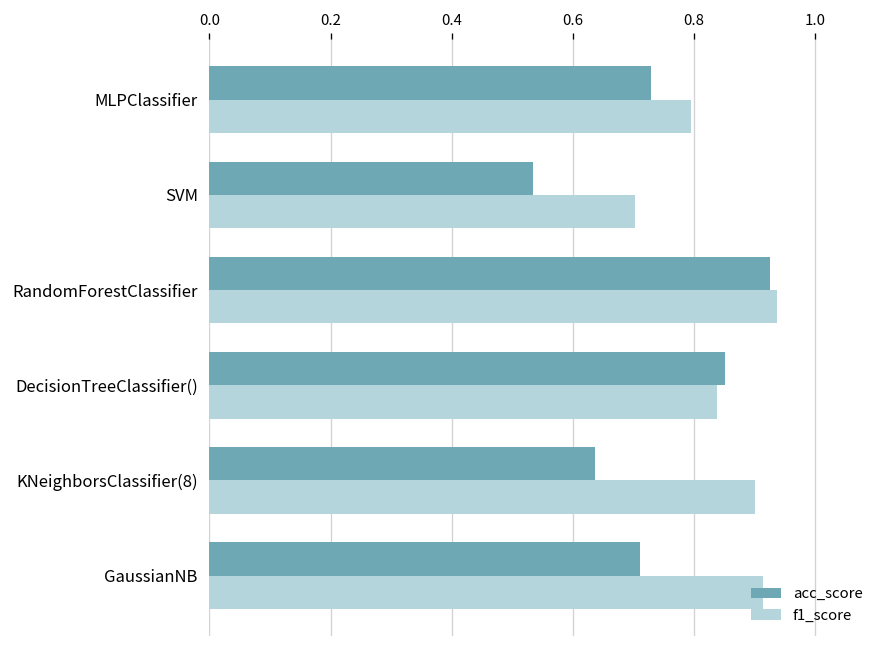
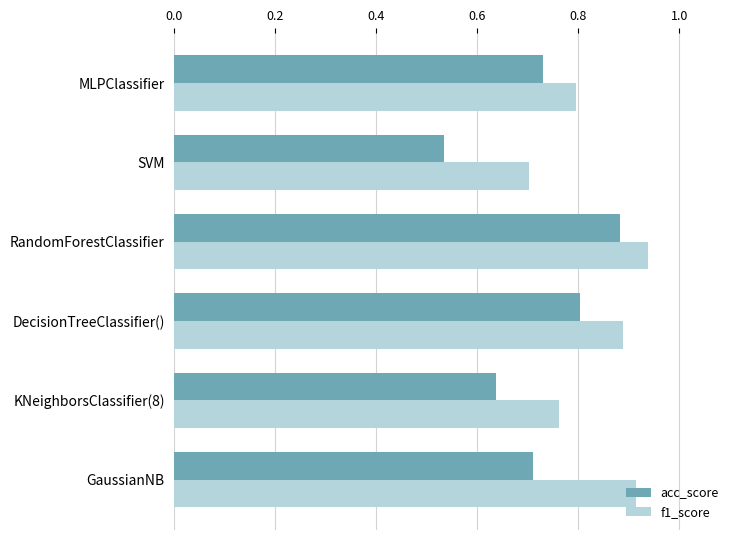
  {
    "acc_score": {
      "MLPClassifier": 0.73,
      "SVM": 0.53,
-     "RandomForestClassifier": 0.93,
-     "DecisionTreeClassifier()": 0.85,
+     "RandomForestClassifier": 0.88,
+     "DecisionTreeClassifier()": 0.80,
      "KNeighborsClassifier(8)": 0.64,
      "GaussianNB": 0.71
    },
    "f1_score": {
      "MLPClassifier": 0.80,
      "SVM": 0.70,
      "RandomForestClassifier": 0.94,
-     "DecisionTreeClassifier()": 0.84,
-     "KNeighborsClassifier(8)": 0.90,
+     "DecisionTreeClassifier()": 0.89,
+     "KNeighborsClassifier(8)": 0.76,
      "GaussianNB": 0.91
    }
  }
